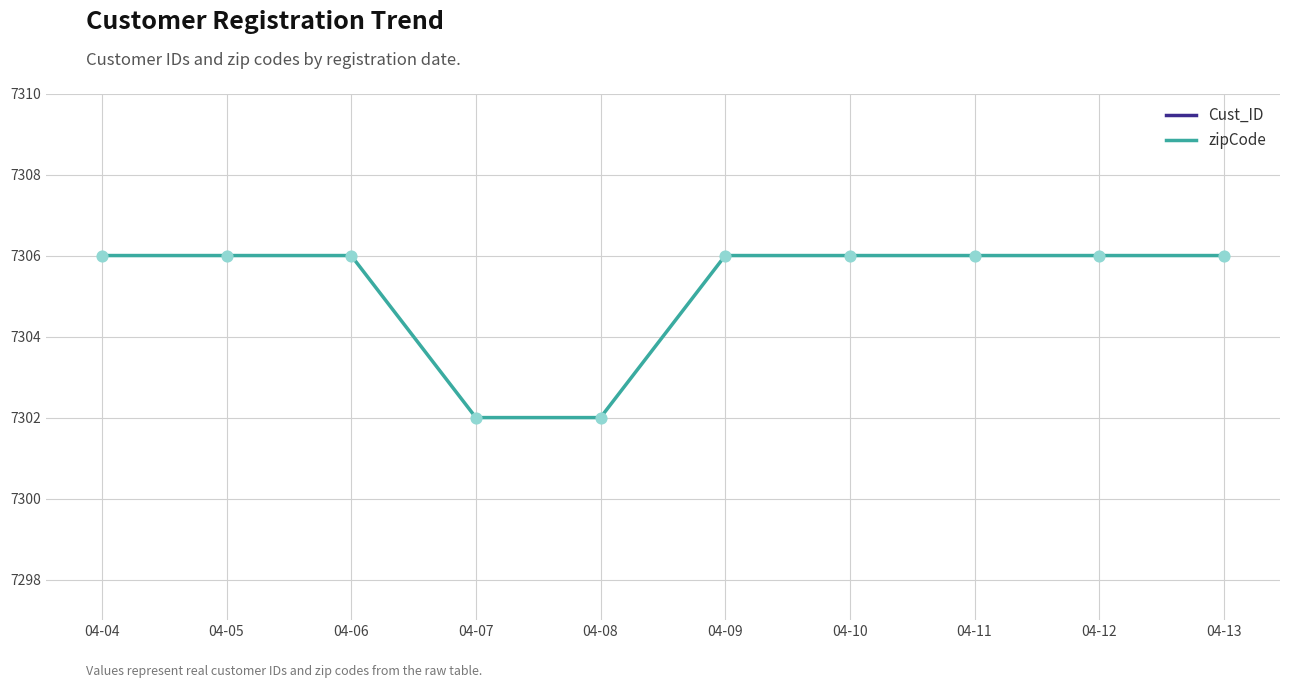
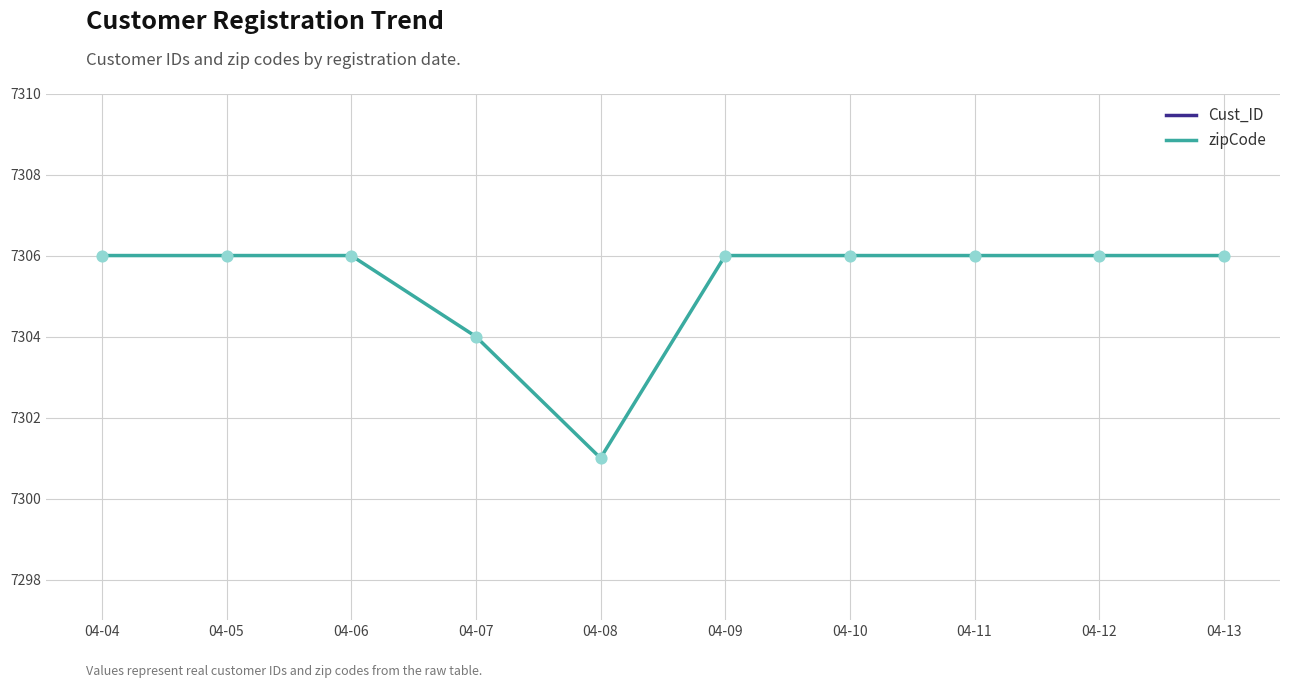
  {
    "zipCode": {
      "04-04": 7306,
      "04-05": 7306,
      "04-06": 7306,
-     "04-07": 7302,
-     "04-08": 7302,
+     "04-07": 7304,
+     "04-08": 7301,
      "04-09": 7306,
      "04-10": 7306,
      "04-11": 7306,
      "04-12": 7306,
      "04-13": 7306
    }
  }
